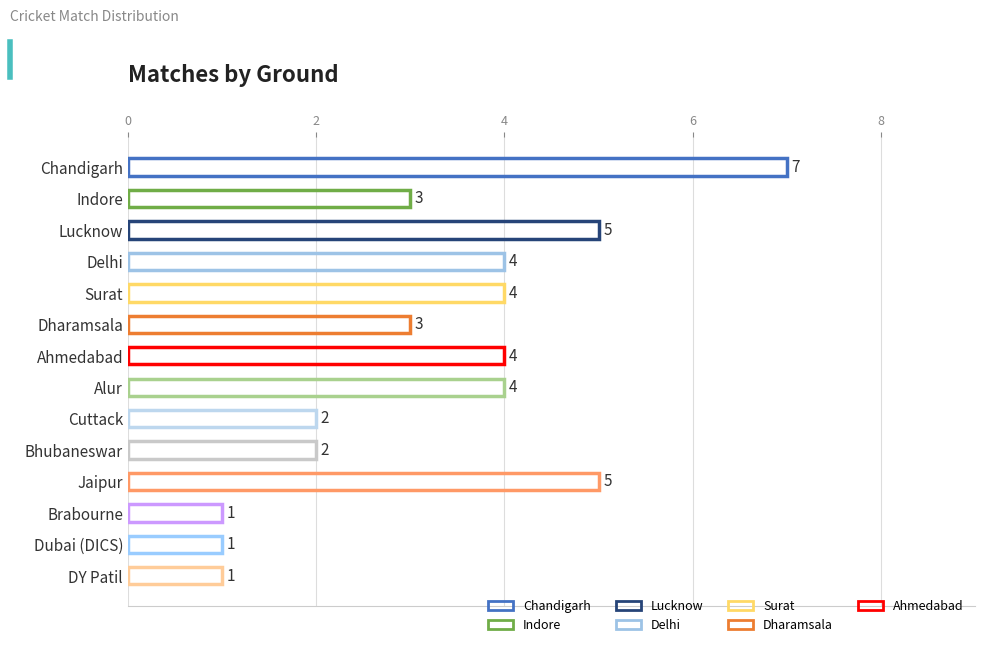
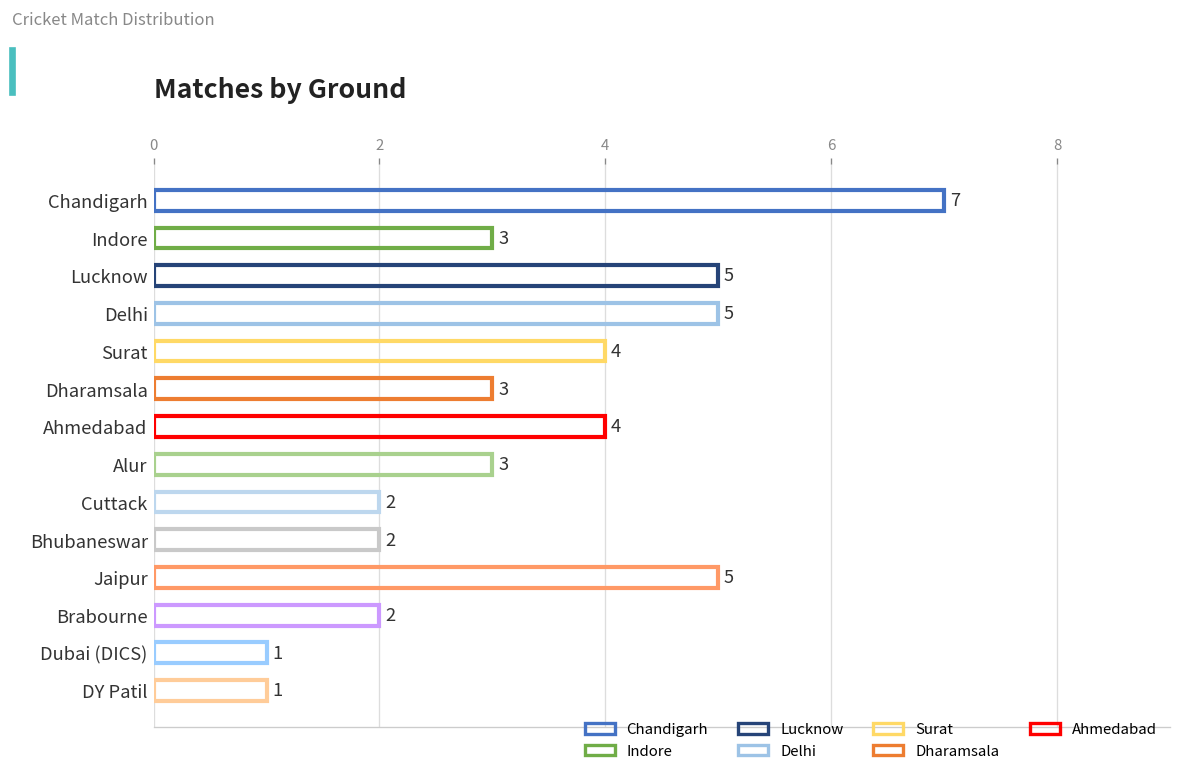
  {
    "Chandigarh": 7,
    "Indore": 3,
    "Lucknow": 5,
-   "Delhi": 4,
+   "Delhi": 5,
    "Surat": 4,
    "Dharamsala": 3,
    "Ahmedabad": 4,
-   "Alur": 4,
+   "Alur": 3,
    "Cuttack": 2,
    "Bhubaneswar": 2,
    "Jaipur": 5,
-   "Brabourne": 1,
+   "Brabourne": 2,
    "Dubai (DICS)": 1,
    "DY Patil": 1
  }
